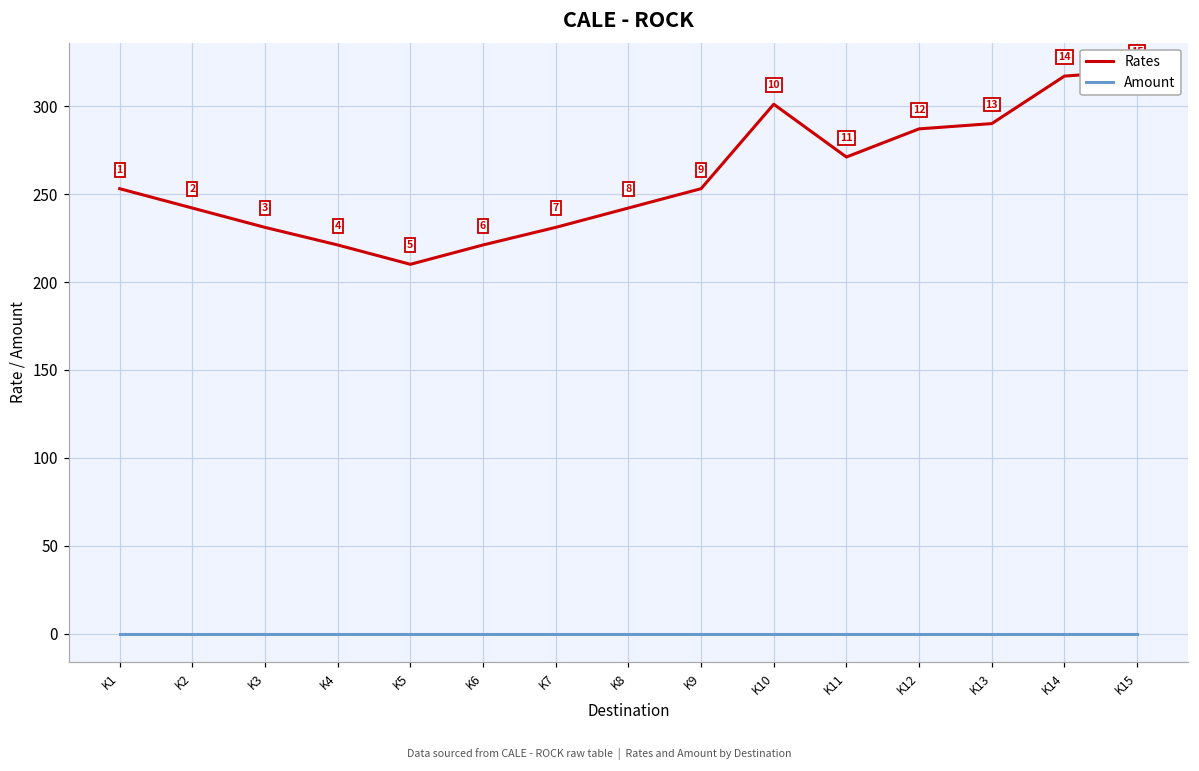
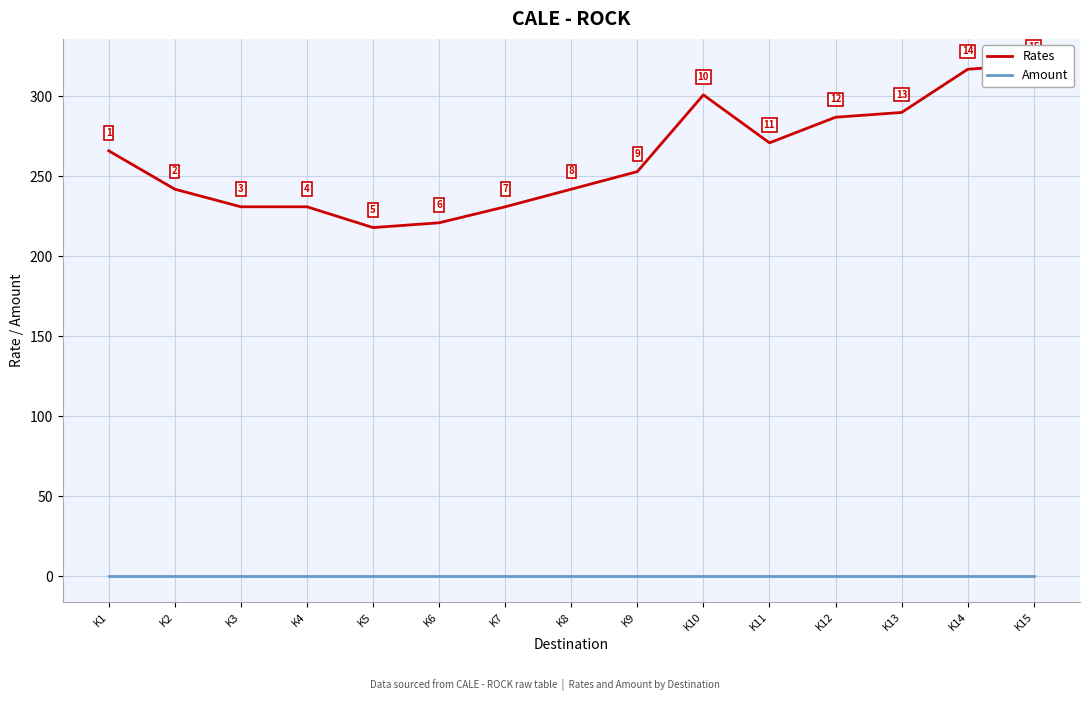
  {
    "Rates": {
-     "K1": 253,
-     "K4": 221,
-     "K5": 210
+     "K1": 266,
+     "K4": 231,
+     "K5": 218
    },
    "Amount": {
      "K1": 0,
      "K2": 0,
      "K3": 0,
      "K4": 0,
      "K5": 0,
      "K6": 0,
      "K7": 0,
      "K8": 0,
      "K9": 0,
      "K10": 0,
      "K11": 0,
      "K12": 0,
      "K13": 0,
      "K14": 0,
      "K15": 0
    }
  }
